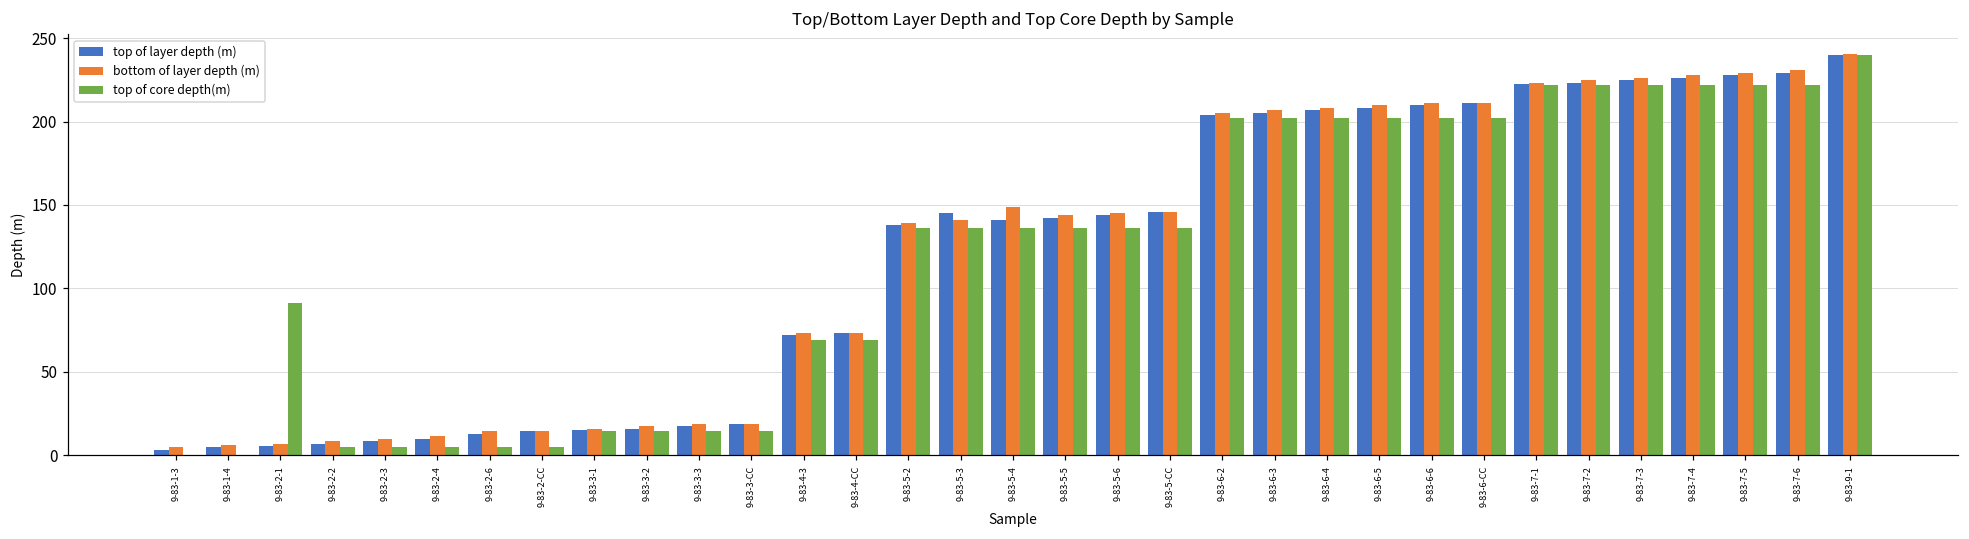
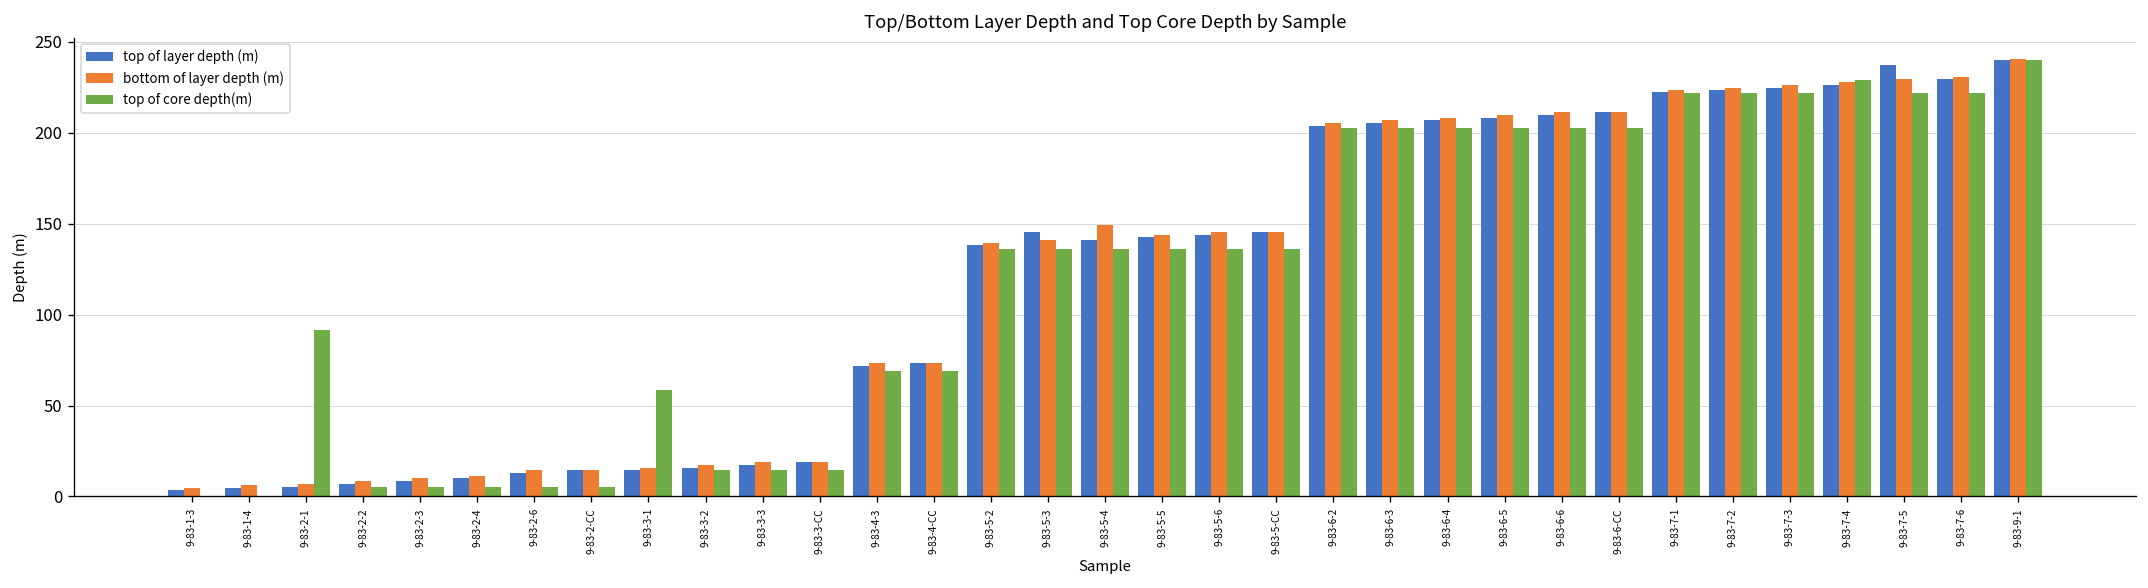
  {
    "top of layer depth (m)": {
      "9-83-1-3": 3,
      "9-83-1-4": 5,
      "9-83-2-1": 5,
      "9-83-2-2": 7,
      "9-83-2-3": 8,
      "9-83-2-4": 10,
      "9-83-2-6": 13,
      "9-83-2-CC": 15,
      "9-83-3-1": 15,
      "9-83-3-2": 16,
      "9-83-3-3": 17,
      "9-83-3-CC": 19,
      "9-83-4-3": 72,
      "9-83-4-CC": 73,
      "9-83-5-2": 138,
      "9-83-5-3": 145,
      "9-83-5-4": 141,
      "9-83-5-5": 142,
      "9-83-5-6": 144,
      "9-83-5-CC": 146,
      "9-83-6-2": 204,
      "9-83-6-3": 205,
      "9-83-6-4": 207,
      "9-83-6-5": 208,
      "9-83-6-6": 210,
      "9-83-6-CC": 211,
      "9-83-7-1": 222,
      "9-83-7-2": 223,
      "9-83-7-3": 225,
      "9-83-7-4": 226,
-     "9-83-7-5": 228,
+     "9-83-7-5": 237,
      "9-83-7-6": 229,
      "9-83-9-1": 240
    },
    "bottom of layer depth (m)": {
      "9-83-1-3": 5,
      "9-83-1-4": 6,
      "9-83-2-1": 7,
      "9-83-2-2": 8,
      "9-83-2-3": 10,
      "9-83-2-4": 11,
      "9-83-2-6": 14,
      "9-83-2-CC": 15,
      "9-83-3-1": 16,
      "9-83-3-2": 17,
      "9-83-3-3": 19,
      "9-83-3-CC": 19,
      "9-83-4-3": 73,
      "9-83-4-CC": 73,
      "9-83-5-2": 139,
      "9-83-5-3": 141,
      "9-83-5-4": 149,
      "9-83-5-5": 144,
      "9-83-5-6": 145,
      "9-83-5-CC": 146,
      "9-83-6-2": 205,
      "9-83-6-3": 207,
      "9-83-6-4": 208,
      "9-83-6-5": 210,
      "9-83-6-6": 211,
      "9-83-6-CC": 211,
      "9-83-7-1": 223,
      "9-83-7-2": 225,
      "9-83-7-3": 226,
      "9-83-7-4": 228,
      "9-83-7-5": 229,
      "9-83-7-6": 231,
      "9-83-9-1": 240
    },
    "top of core depth(m)": {
      "9-83-2-1": 91,
      "9-83-2-2": 5,
      "9-83-2-3": 5,
      "9-83-2-4": 5,
      "9-83-2-6": 5,
      "9-83-2-CC": 5,
-     "9-83-3-1": 14,
+     "9-83-3-1": 58,
      "9-83-3-2": 14,
      "9-83-3-3": 14,
      "9-83-3-CC": 14,
      "9-83-4-3": 69,
      "9-83-4-CC": 69,
      "9-83-5-2": 136,
      "9-83-5-3": 136,
      "9-83-5-4": 136,
      "9-83-5-5": 136,
      "9-83-5-6": 136,
      "9-83-5-CC": 136,
      "9-83-6-2": 202,
      "9-83-6-3": 202,
      "9-83-6-4": 202,
      "9-83-6-5": 202,
      "9-83-6-6": 202,
      "9-83-6-CC": 202,
      "9-83-7-1": 222,
      "9-83-7-2": 222,
      "9-83-7-3": 222,
-     "9-83-7-4": 222,
+     "9-83-7-4": 229,
      "9-83-7-5": 222,
      "9-83-7-6": 222,
      "9-83-9-1": 240
    }
  }
